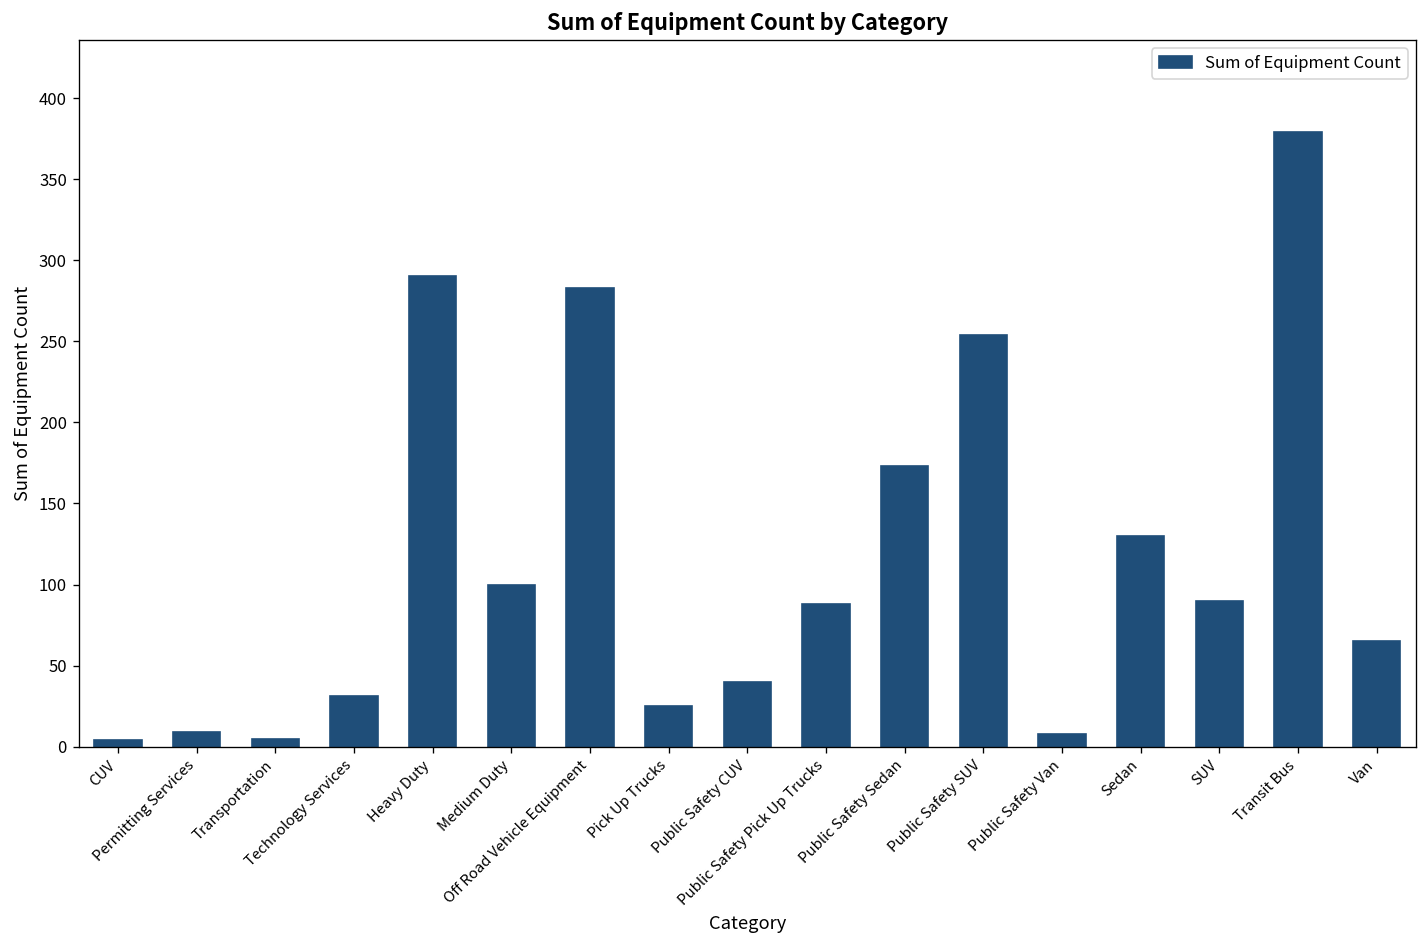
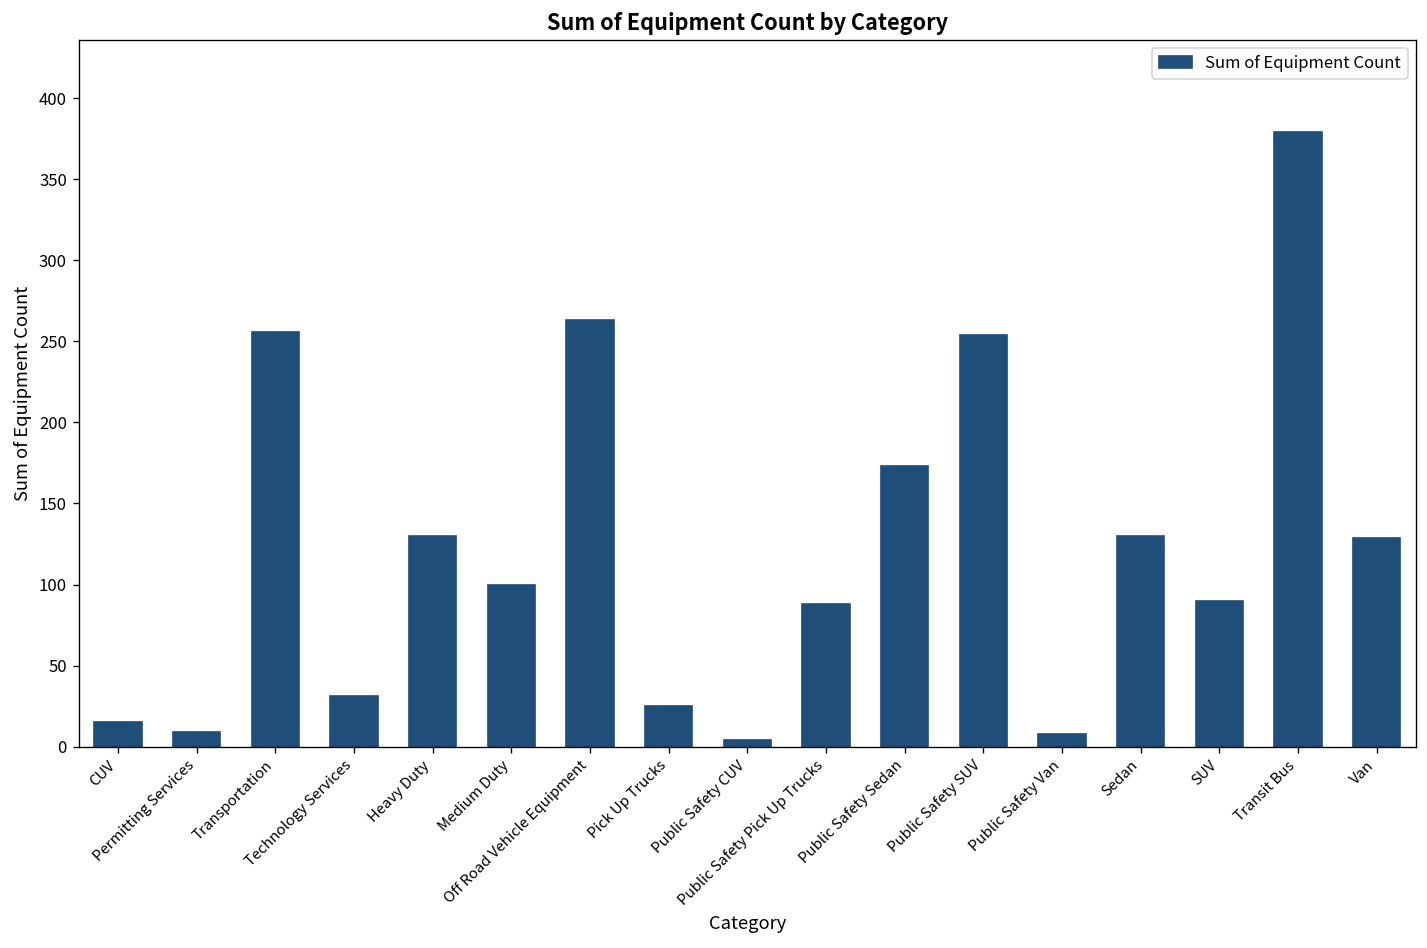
  {
-   "CUV": 4,
+   "CUV": 15,
    "Permitting Services": 9,
-   "Transportation": 5,
+   "Transportation": 256,
    "Technology Services": 31,
-   "Heavy Duty": 290,
+   "Heavy Duty": 130,
    "Medium Duty": 100,
-   "Off Road Vehicle Equipment": 283,
+   "Off Road Vehicle Equipment": 263,
    "Pick Up Trucks": 25,
-   "Public Safety CUV": 40,
+   "Public Safety CUV": 4,
    "Public Safety Pick Up Trucks": 88,
    "Public Safety Sedan": 173,
    "Public Safety SUV": 254,
    "Public Safety Van": 8,
    "Sedan": 130,
    "SUV": 90,
    "Transit Bus": 379,
-   "Van": 65
+   "Van": 129
  }
